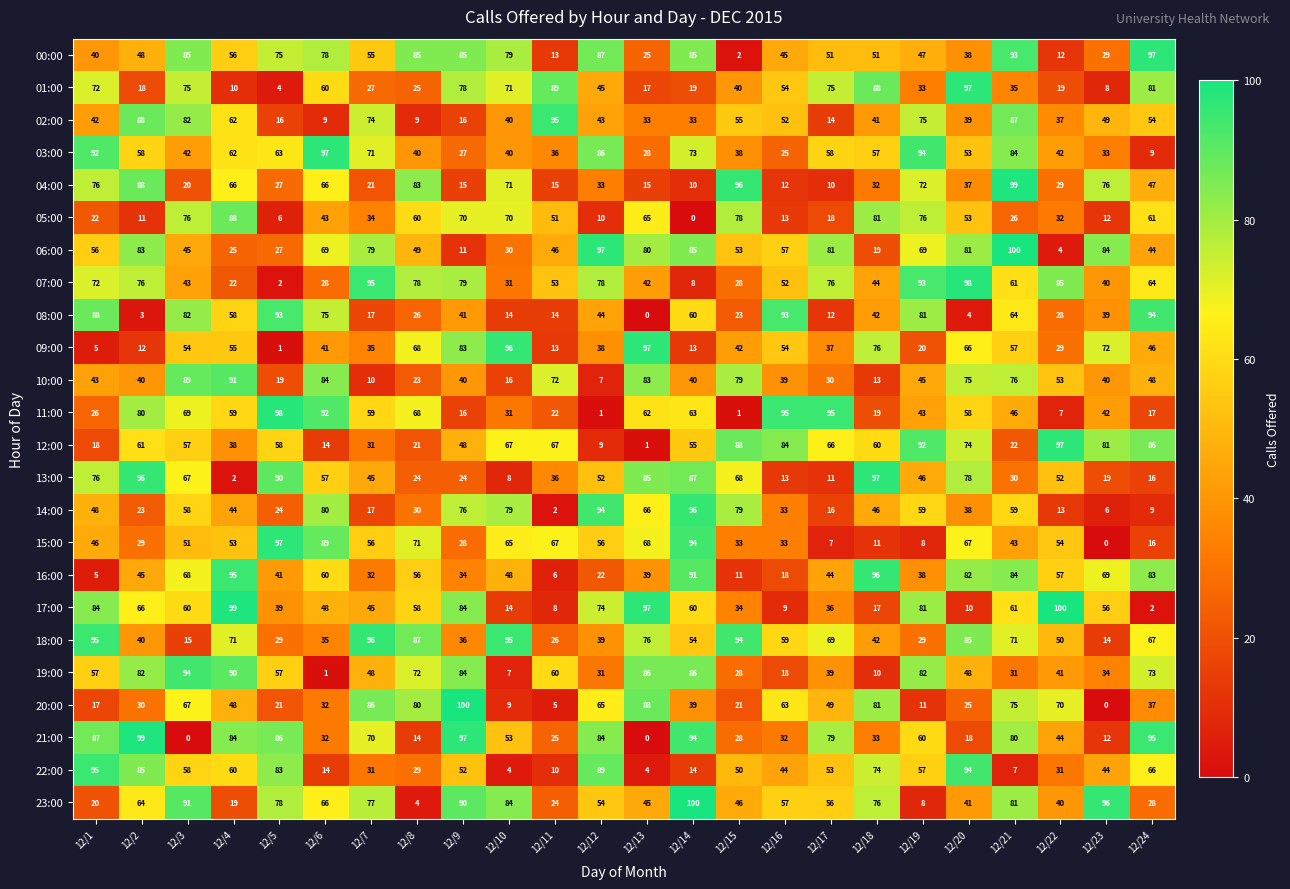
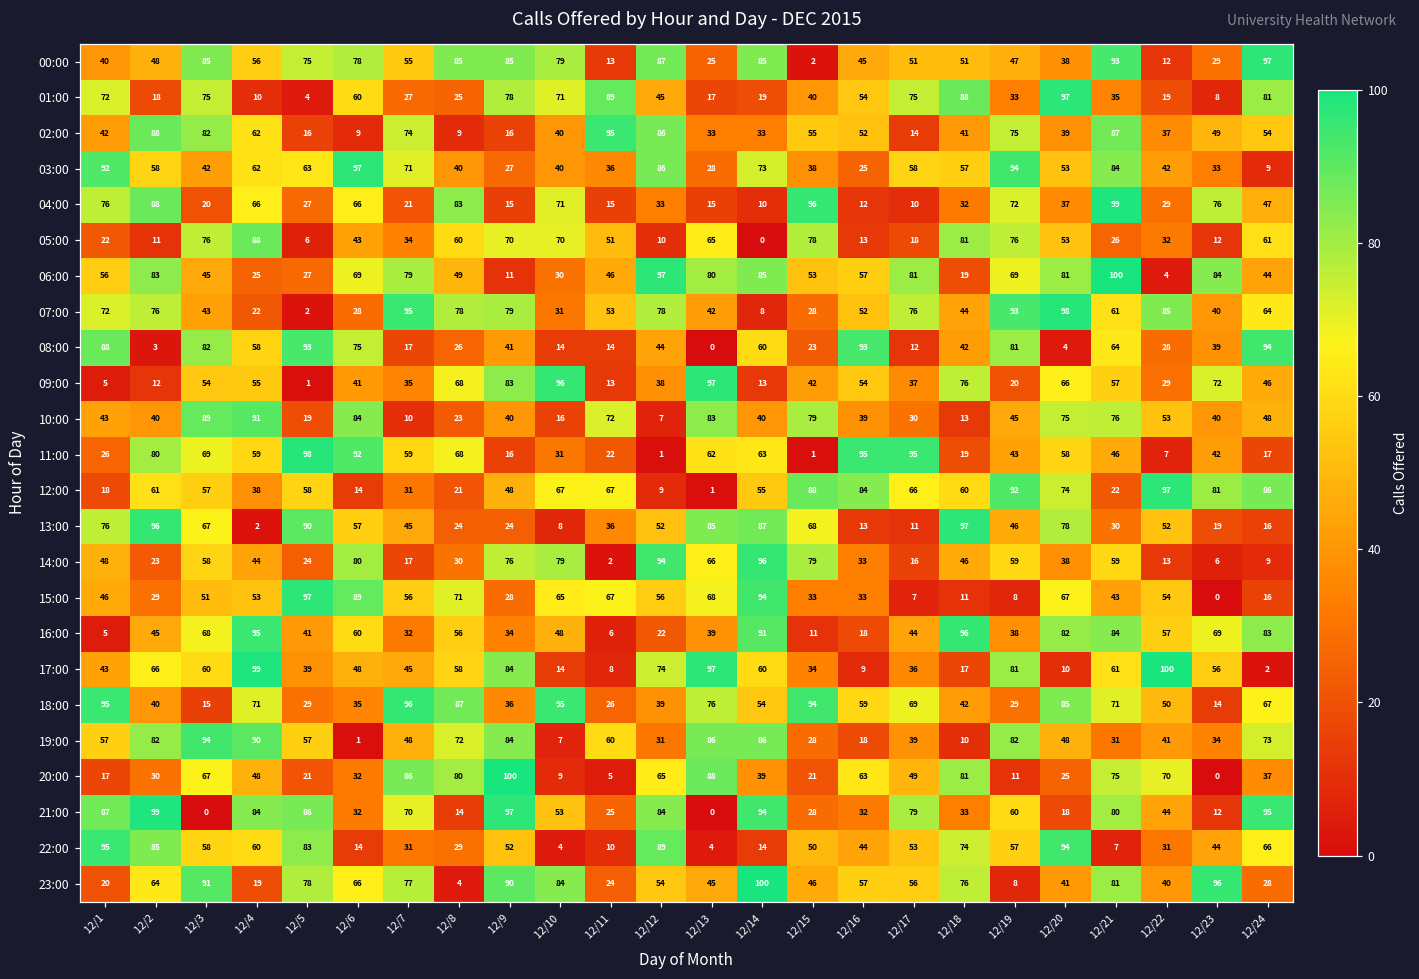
  {
    "02:00": {
      "12/1": 42,
      "12/2": 88,
      "12/3": 82,
      "12/4": 62,
      "12/5": 16,
      "12/6": 9,
      "12/7": 74,
      "12/8": 9,
      "12/9": 16,
      "12/10": 40,
      "12/11": 95,
-     "12/12": 43,
+     "12/12": 86,
      "12/13": 33,
      "12/14": 33,
      "12/15": 55,
      "12/16": 52,
      "12/17": 14,
      "12/18": 41,
      "12/19": 75,
      "12/20": 39,
      "12/21": 87,
      "12/22": 37,
      "12/23": 49,
      "12/24": 54
    },
    "17:00": {
-     "12/1": 84,
+     "12/1": 43,
      "12/2": 66,
      "12/3": 60,
      "12/4": 99,
      "12/5": 39,
      "12/6": 48,
      "12/7": 45,
      "12/8": 58,
      "12/9": 84,
      "12/10": 14,
      "12/11": 8,
      "12/12": 74,
      "12/13": 97,
      "12/14": 60,
      "12/15": 34,
      "12/16": 9,
      "12/17": 36,
      "12/18": 17,
      "12/19": 81,
      "12/20": 10,
      "12/21": 61,
      "12/22": 100,
      "12/23": 56,
      "12/24": 2
    }
  }
